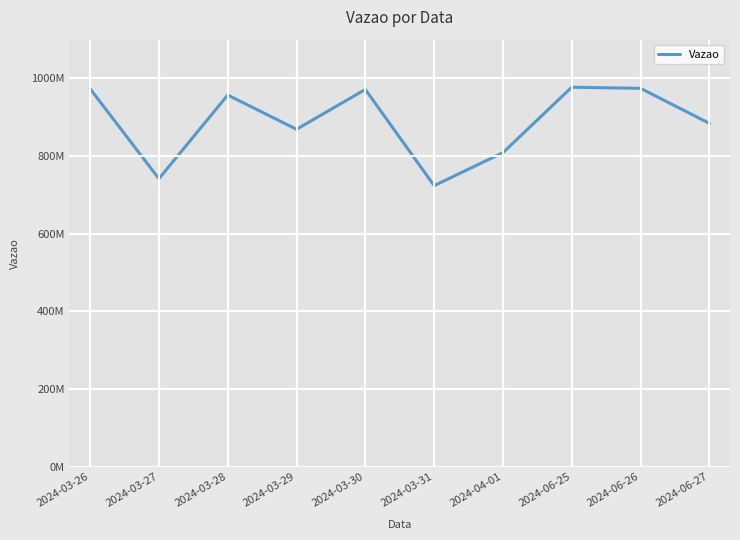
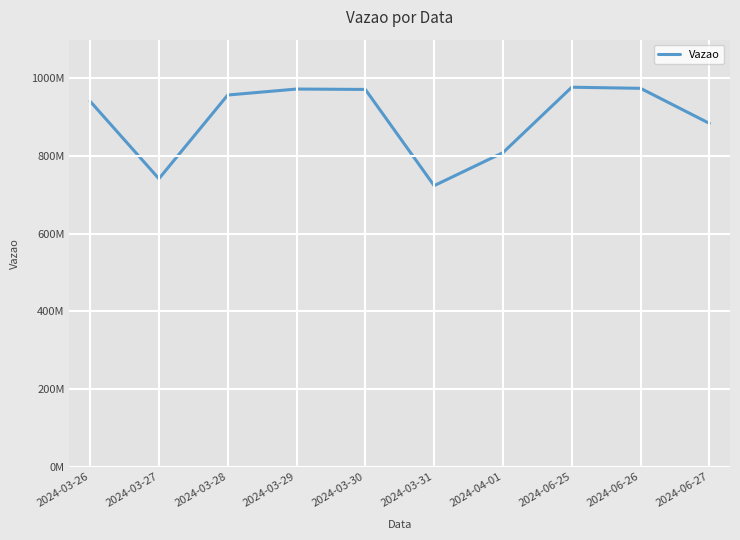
  {
-   "2024-03-26": 970000000,
+   "2024-03-26": 940000000,
    "2024-03-27": 740000000,
    "2024-03-28": 960000000,
-   "2024-03-29": 870000000,
+   "2024-03-29": 970000000,
    "2024-03-30": 970000000,
    "2024-03-31": 720000000,
    "2024-04-01": 810000000,
    "2024-06-25": 980000000,
    "2024-06-26": 970000000,
    "2024-06-27": 880000000
  }
